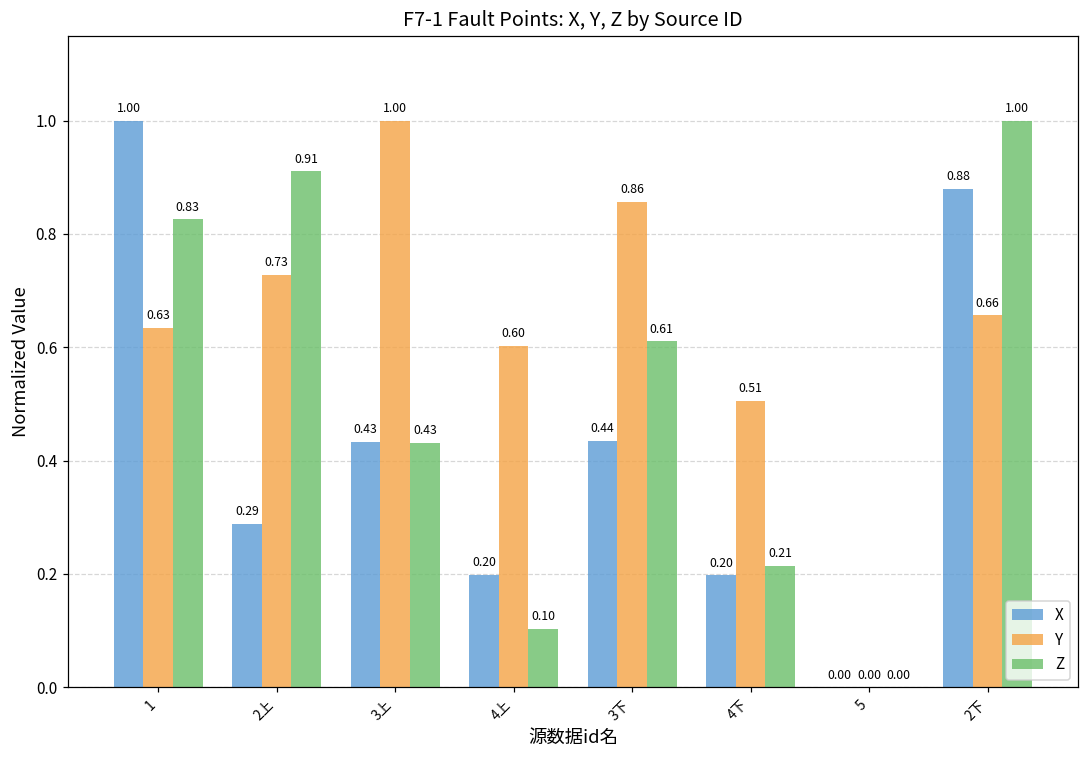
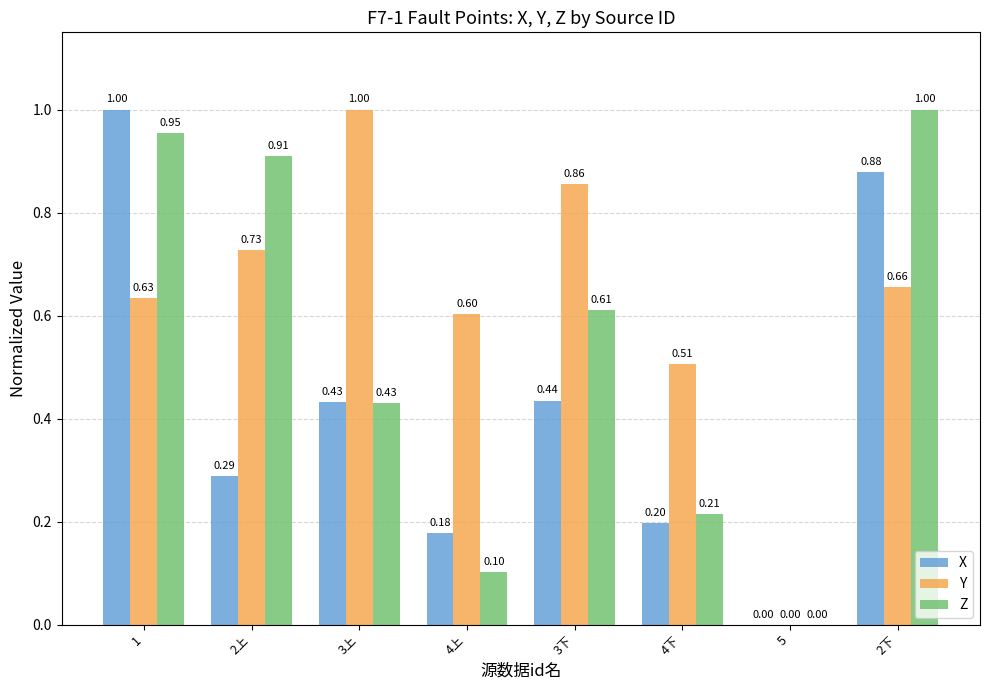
  {
    "X": {
      "1": 1.00,
      "2上": 0.29,
      "3上": 0.43,
-     "4上": 0.20,
+     "4上": 0.18,
      "3下": 0.44,
      "4下": 0.20,
      "5": 0.00,
      "2下": 0.88
    },
    "Y": {
      "1": 0.63,
      "2上": 0.73,
      "3上": 1.00,
      "4上": 0.60,
      "3下": 0.86,
      "4下": 0.51,
      "5": 0.00,
      "2下": 0.66
    },
    "Z": {
-     "1": 0.83,
+     "1": 0.95,
      "2上": 0.91,
      "3上": 0.43,
      "4上": 0.10,
      "3下": 0.61,
      "4下": 0.21,
      "5": 0.00,
      "2下": 1.00
    }
  }
